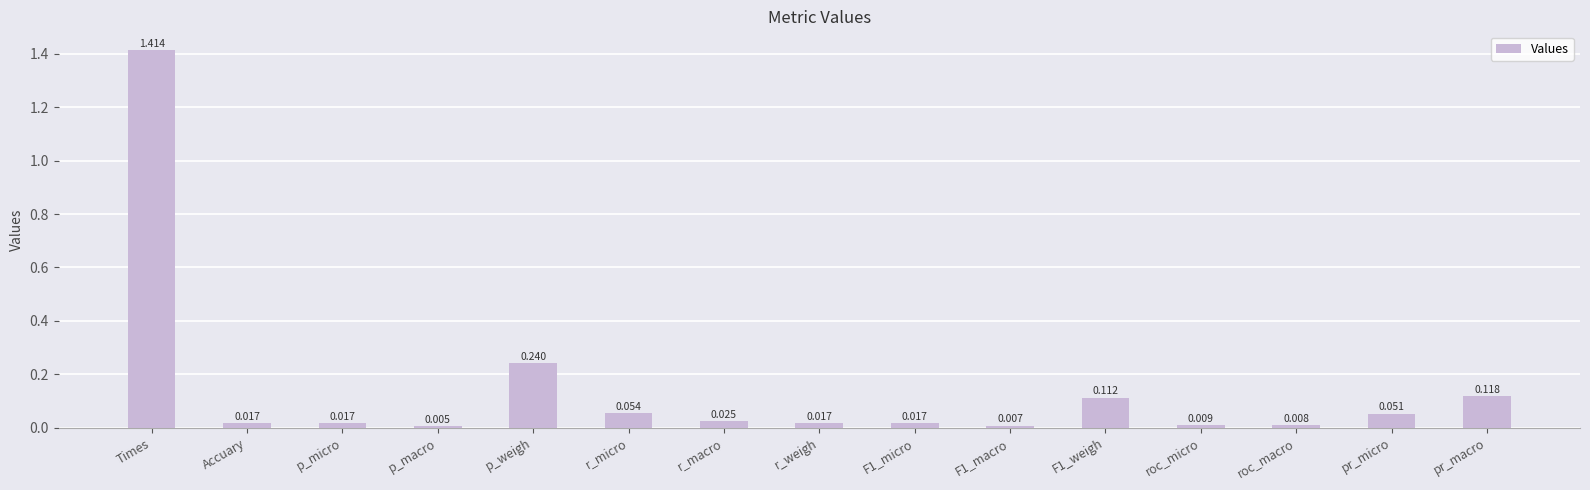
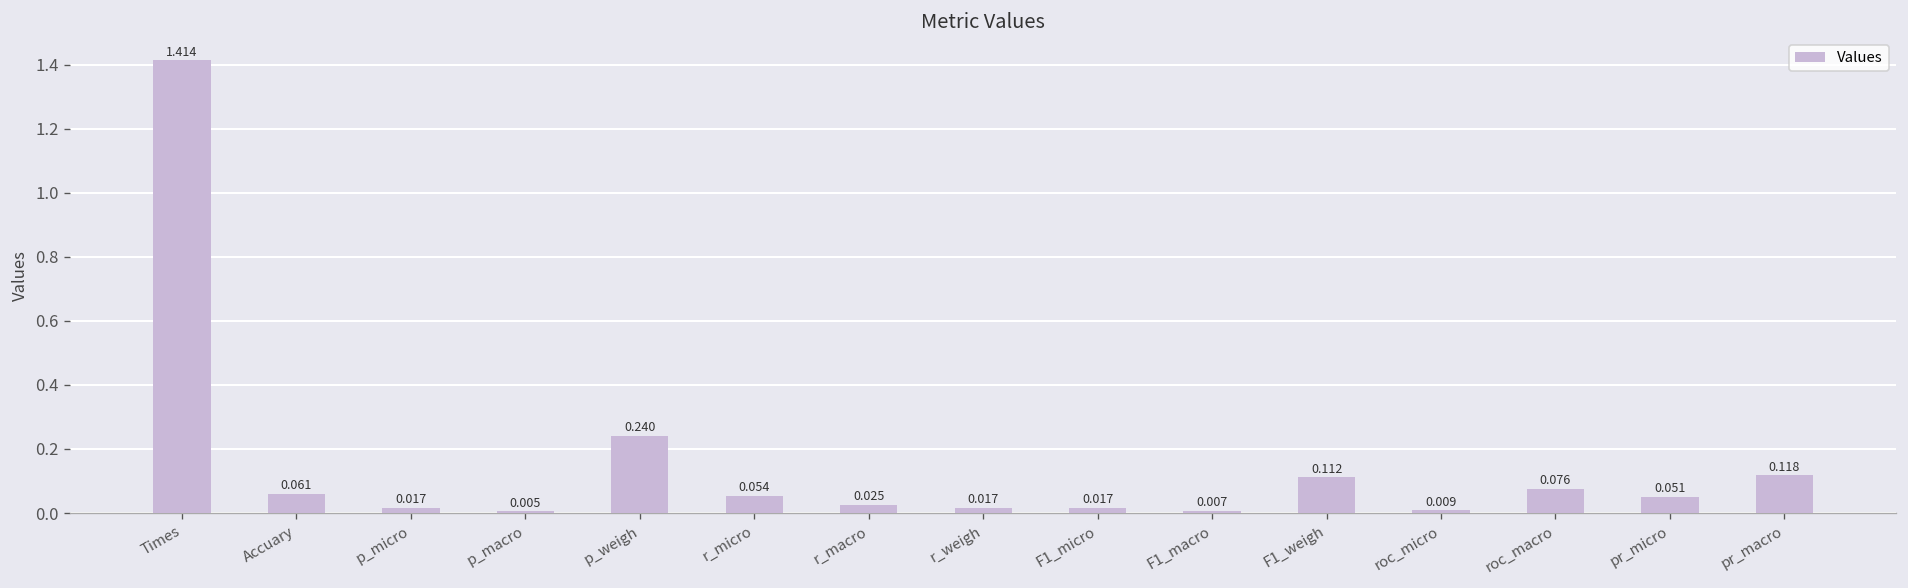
  {
    "Times": 1.414,
-   "Accuary": 0.017,
+   "Accuary": 0.061,
    "p_micro": 0.017,
    "p_macro": 0.005,
    "p_weigh": 0.240,
    "r_micro": 0.054,
    "r_macro": 0.025,
    "r_weigh": 0.017,
    "F1_micro": 0.017,
    "F1_macro": 0.007,
    "F1_weigh": 0.112,
    "roc_micro": 0.009,
-   "roc_macro": 0.008,
+   "roc_macro": 0.076,
    "pr_micro": 0.051,
    "pr_macro": 0.118
  }
